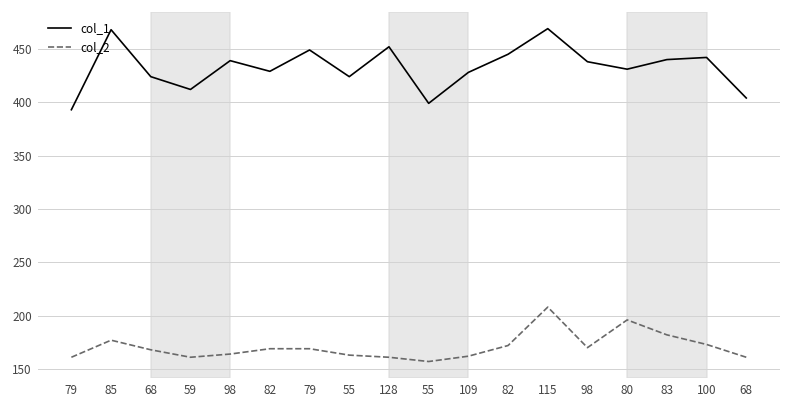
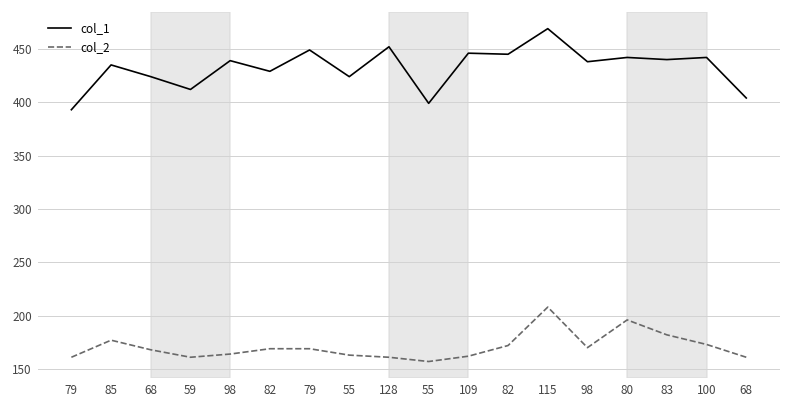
  {
    "col_1": {
-     "85": 470,
+     "85": 440,
      "59": 410,
      "128": 450,
-     "109": 430,
+     "109": 450,
      "115": 470,
-     "80": 430,
+     "80": 440,
      "83": 440,
      "100": 440
    },
    "col_2": {
      "85": 180,
      "59": 160,
      "128": 160,
      "109": 160,
      "115": 210,
      "80": 200,
      "83": 180,
      "100": 170
    }
  }
